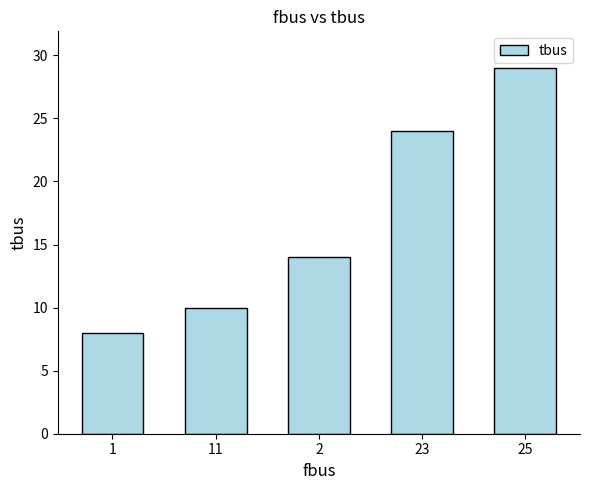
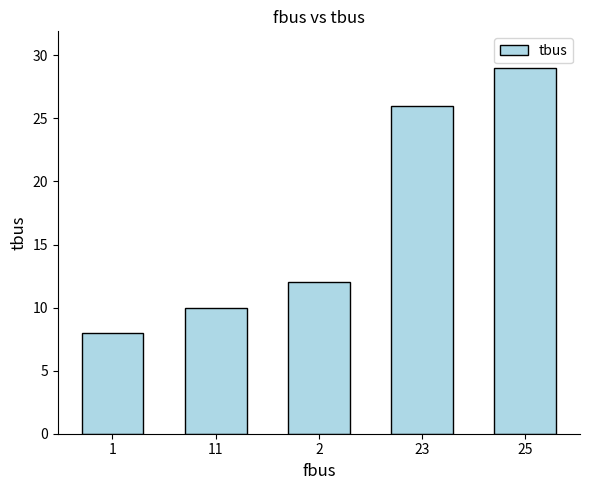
  {
    "1": 8,
    "11": 10,
-   "2": 14,
-   "23": 24,
+   "2": 12,
+   "23": 26,
    "25": 29
  }
